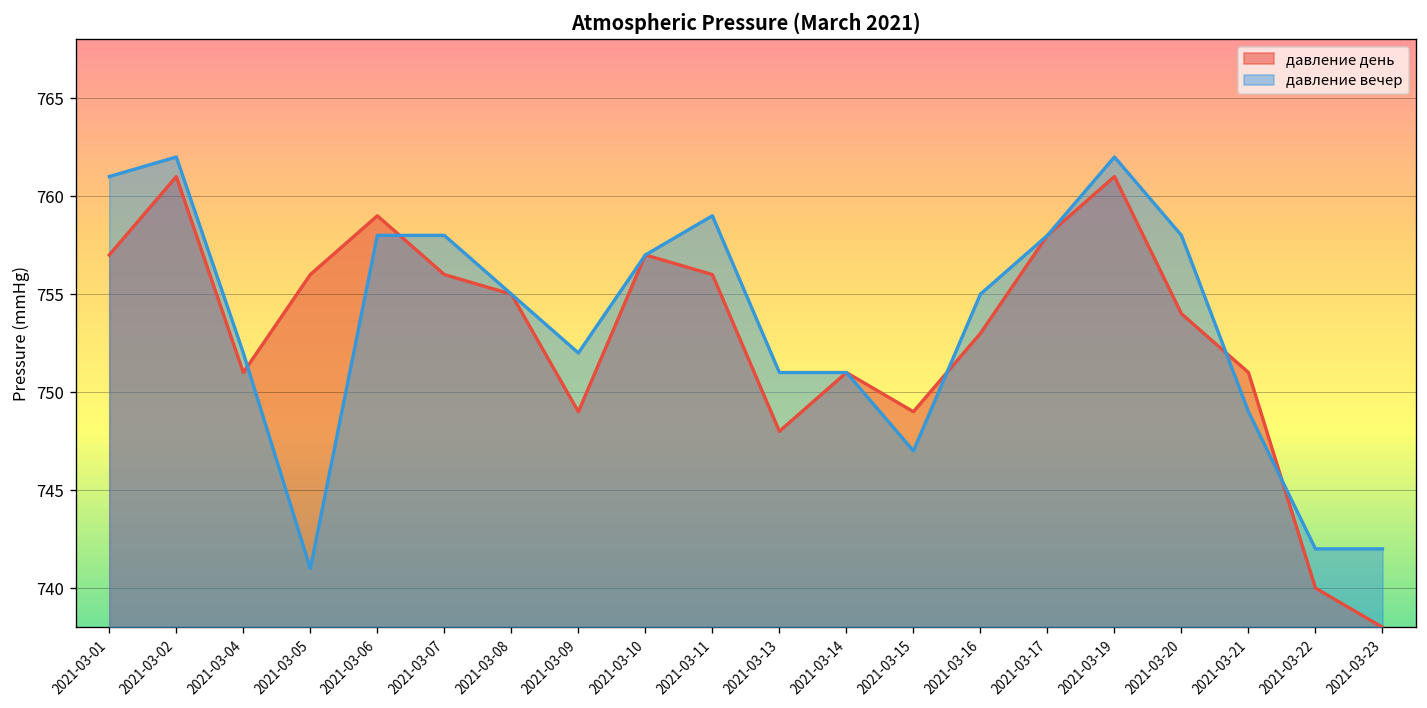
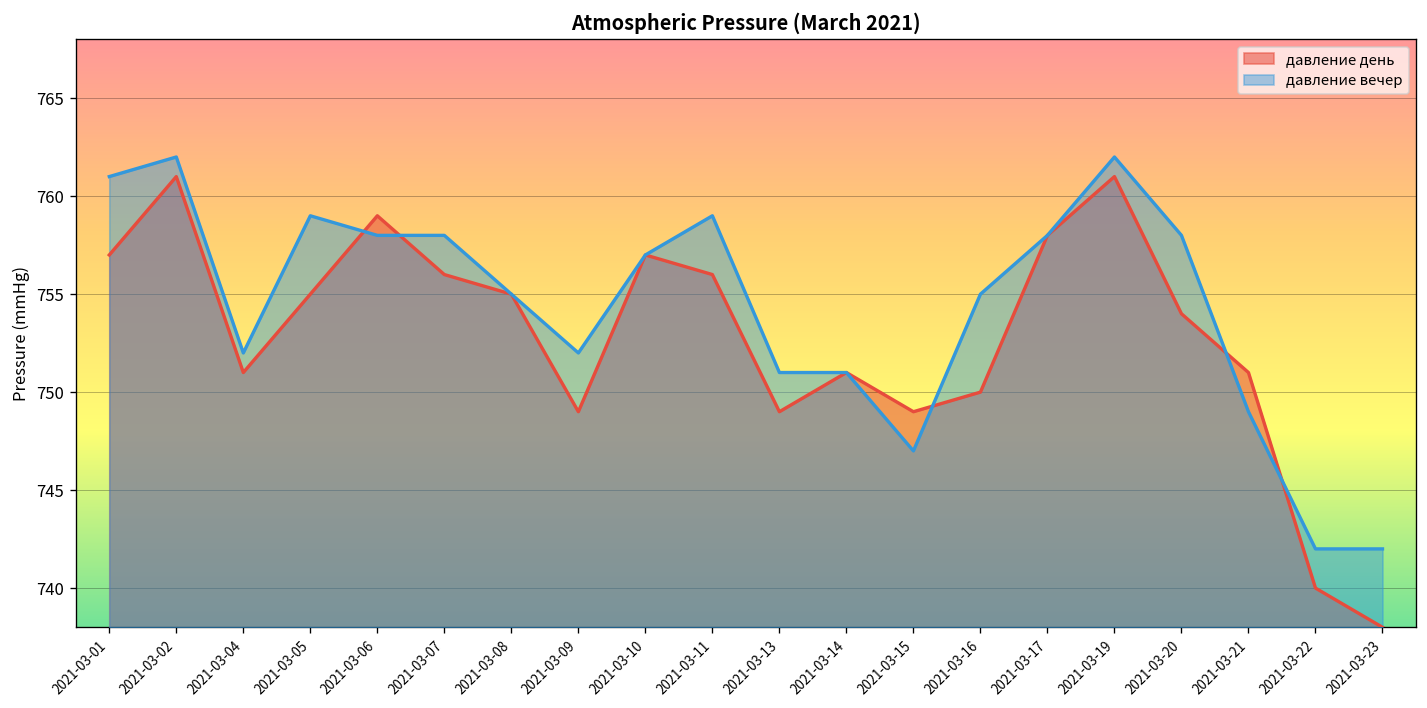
  {
    "давление день": {
      "2021-03-01": 757,
      "2021-03-02": 761,
      "2021-03-04": 751,
-     "2021-03-05": 756,
+     "2021-03-05": 755,
      "2021-03-06": 759,
      "2021-03-07": 756,
      "2021-03-09": 749,
      "2021-03-11": 756,
-     "2021-03-13": 748,
+     "2021-03-13": 749,
      "2021-03-15": 749,
-     "2021-03-16": 753,
+     "2021-03-16": 750,
      "2021-03-19": 761,
      "2021-03-20": 754,
      "2021-03-21": 751,
      "2021-03-22": 740,
      "2021-03-23": 738
    },
    "давление вечер": {
      "2021-03-01": 761,
      "2021-03-02": 762,
      "2021-03-04": 752,
-     "2021-03-05": 741,
+     "2021-03-05": 759,
      "2021-03-06": 758,
      "2021-03-07": 758,
      "2021-03-09": 752,
      "2021-03-11": 759,
      "2021-03-13": 751,
      "2021-03-15": 747,
      "2021-03-16": 755,
      "2021-03-19": 762,
      "2021-03-20": 758,
      "2021-03-21": 749,
      "2021-03-22": 742,
      "2021-03-23": 742
    }
  }
